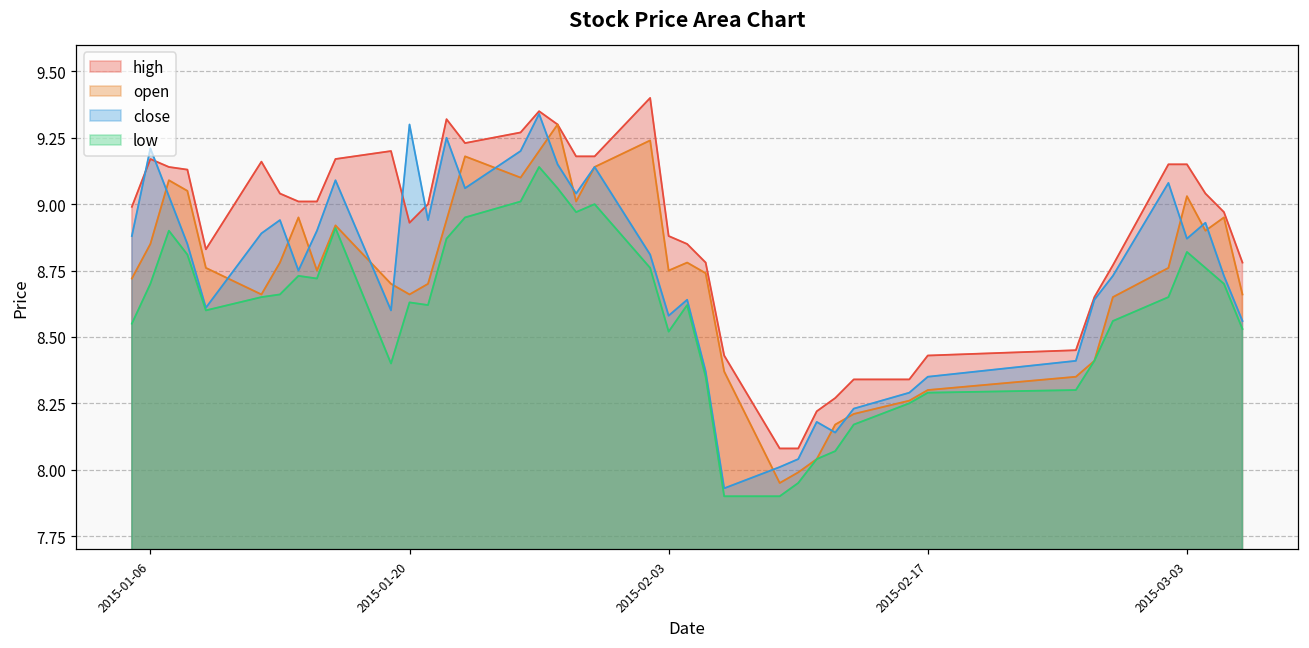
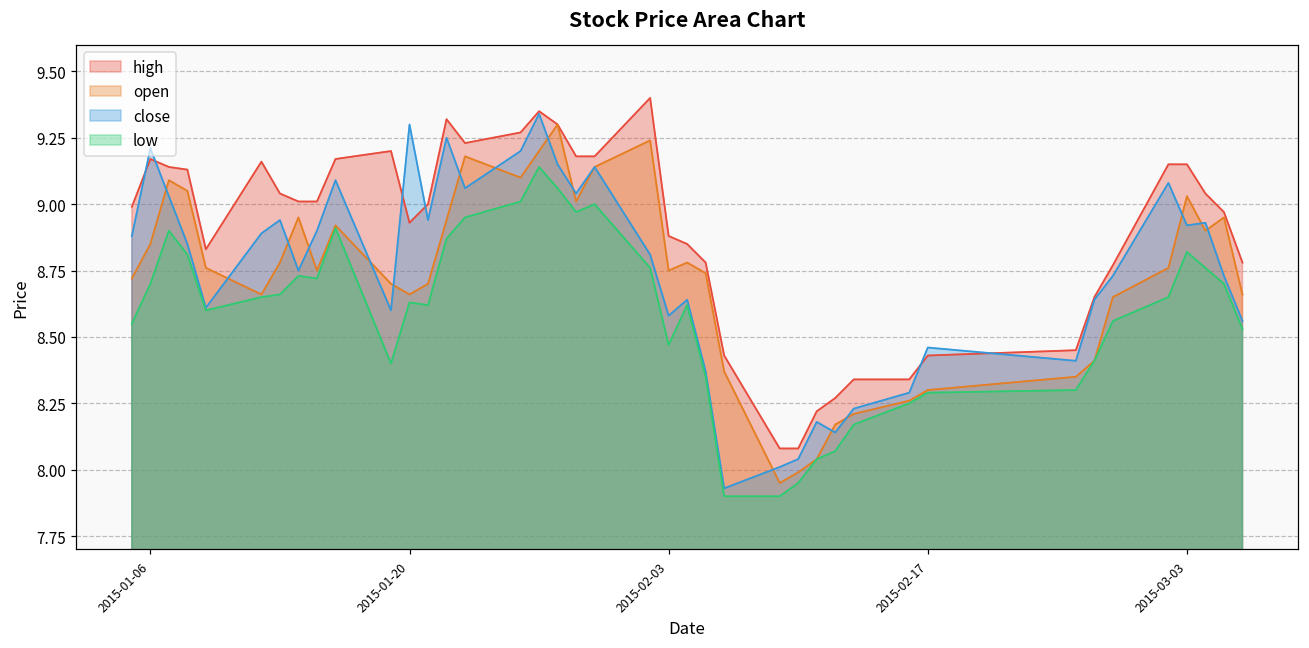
  {
    "close": {
      "2015-01-20": 9.30,
      "2015-02-03": 8.58,
-     "2015-02-17": 8.35,
-     "2015-03-03": 8.87
+     "2015-02-17": 8.46,
+     "2015-03-03": 8.92
    },
    "low": {
      "2015-01-06": 8.70,
      "2015-01-20": 8.63,
-     "2015-02-03": 8.52,
+     "2015-02-03": 8.47,
      "2015-03-03": 8.82
    }
  }
